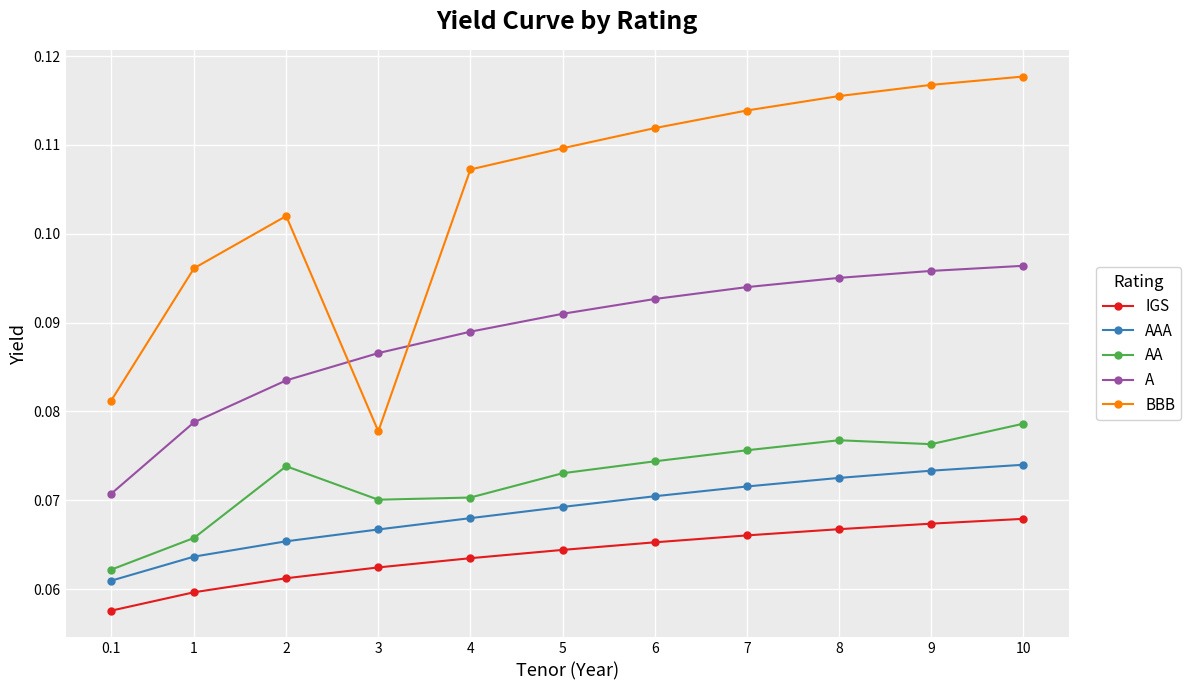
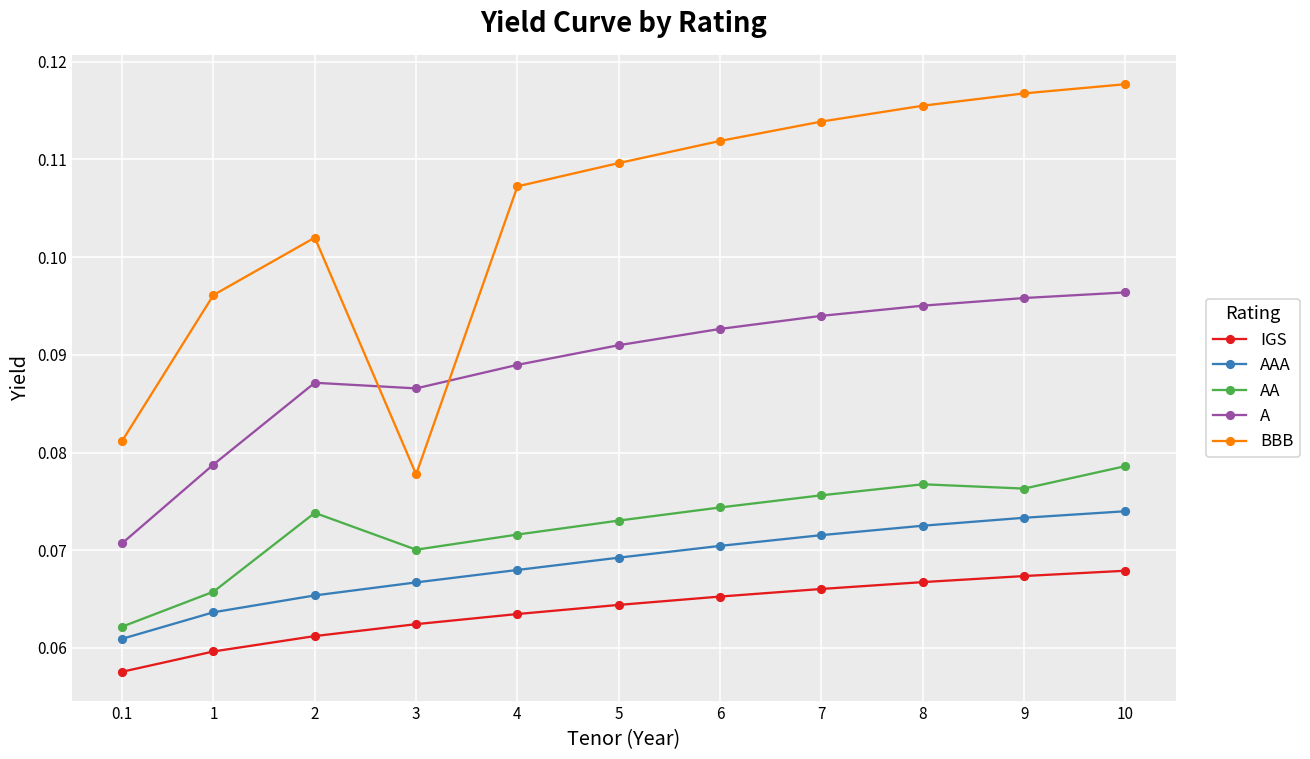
  {
    "IGS": {
      "0.1": 0.058,
      "1": 0.060,
      "2": 0.061,
      "3": 0.062,
      "4": 0.063,
      "5": 0.064,
      "6": 0.065,
      "7": 0.066,
      "8": 0.067,
      "9": 0.067,
      "10": 0.068
    },
    "AAA": {
      "0.1": 0.061,
      "1": 0.064,
      "2": 0.065,
      "3": 0.067,
      "4": 0.068,
      "5": 0.069,
      "6": 0.070,
      "7": 0.072,
      "8": 0.073,
      "9": 0.073,
      "10": 0.074
    },
    "AA": {
      "0.1": 0.062,
      "1": 0.066,
      "2": 0.074,
      "3": 0.070,
-     "4": 0.070,
+     "4": 0.072,
      "5": 0.073,
      "6": 0.074,
      "7": 0.076,
      "8": 0.077,
      "9": 0.076,
      "10": 0.079
    },
    "A": {
      "0.1": 0.071,
      "1": 0.079,
-     "2": 0.083,
+     "2": 0.087,
      "3": 0.087,
      "4": 0.089,
      "5": 0.091,
      "6": 0.093,
      "7": 0.094,
      "8": 0.095,
      "9": 0.096,
      "10": 0.096
    },
    "BBB": {
      "0.1": 0.081,
      "1": 0.096,
      "2": 0.102,
      "3": 0.078,
      "4": 0.107,
      "5": 0.110,
      "6": 0.112,
      "7": 0.114,
      "8": 0.115,
      "9": 0.117,
      "10": 0.118
    }
  }
